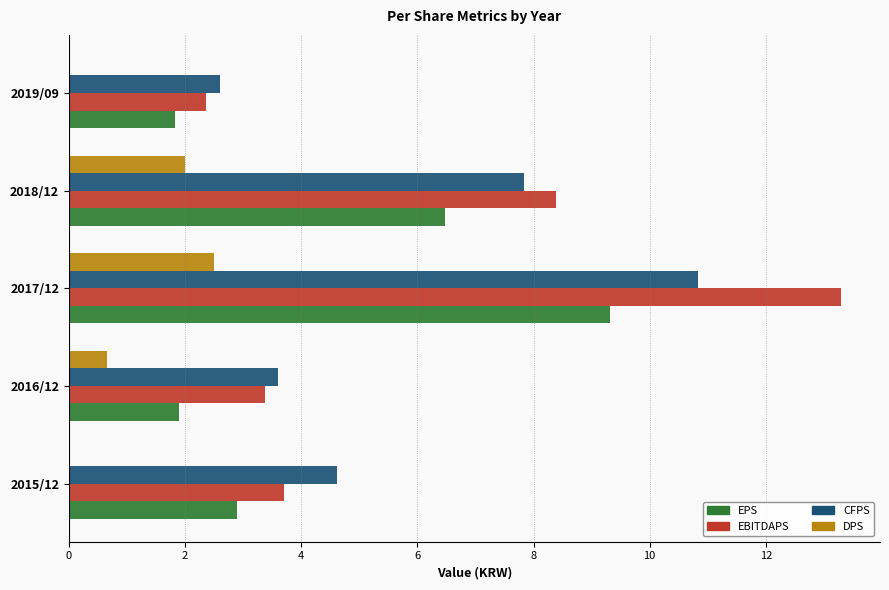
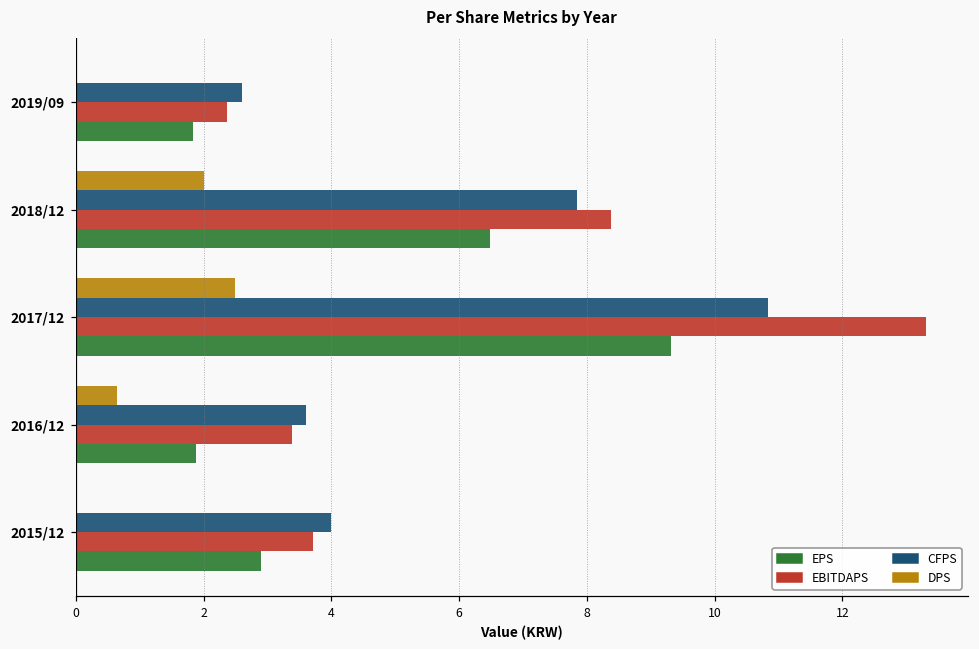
  {
    "EPS": {
      "2019/09": 1.8,
      "2018/12": 6.5,
      "2017/12": 9.3,
      "2016/12": 1.9,
      "2015/12": 2.9
    },
    "EBITDAPS": {
      "2019/09": 2.4,
      "2018/12": 8.4,
      "2017/12": 13.3,
      "2016/12": 3.4,
      "2015/12": 3.7
    },
    "CFPS": {
      "2019/09": 2.6,
      "2018/12": 7.8,
      "2017/12": 10.8,
      "2016/12": 3.6,
-     "2015/12": 4.6
+     "2015/12": 4.0
    },
    "DPS": {
      "2019/09": 0.0,
      "2018/12": 2.0,
      "2017/12": 2.5,
      "2016/12": 0.7,
      "2015/12": 0.0
    }
  }
